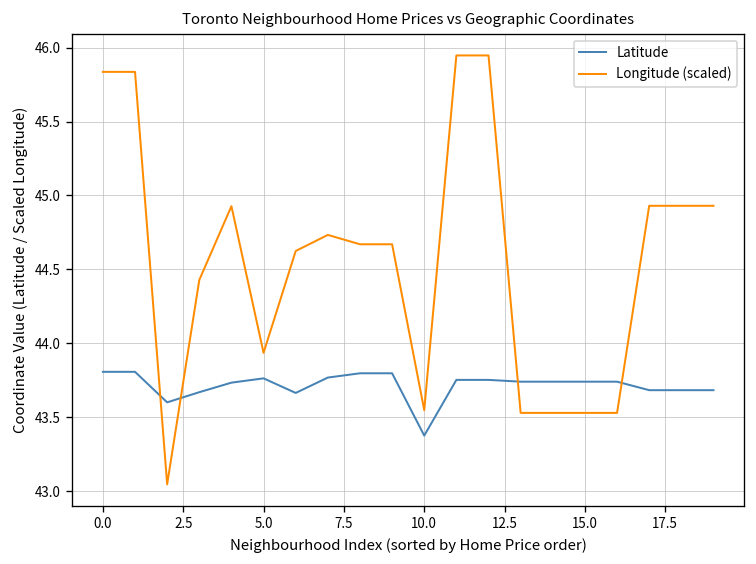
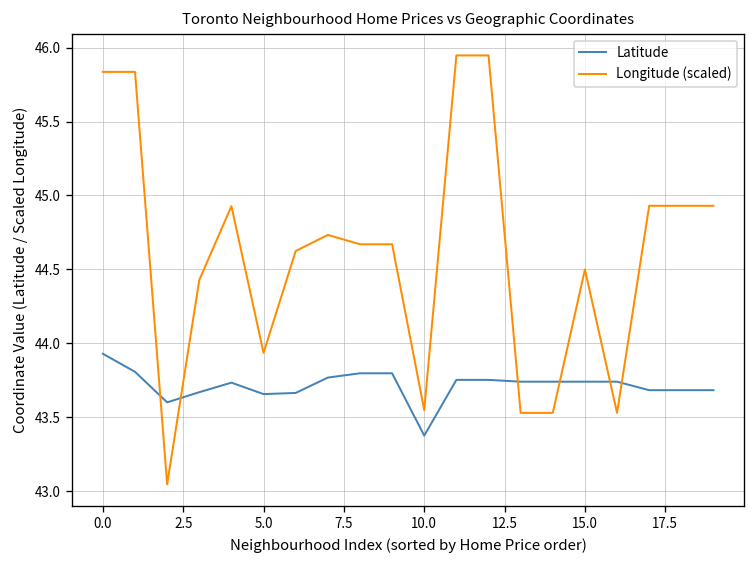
  {
    "Latitude": {
-     "0.0": 43.81,
-     "5.0": 43.76,
+     "0.0": 43.93,
+     "5.0": 43.66,
      "10.0": 43.38,
      "15.0": 43.74
    },
    "Longitude (scaled)": {
      "0.0": 45.84,
      "5.0": 43.94,
      "10.0": 43.55,
-     "15.0": 43.53
+     "15.0": 44.50
    }
  }
